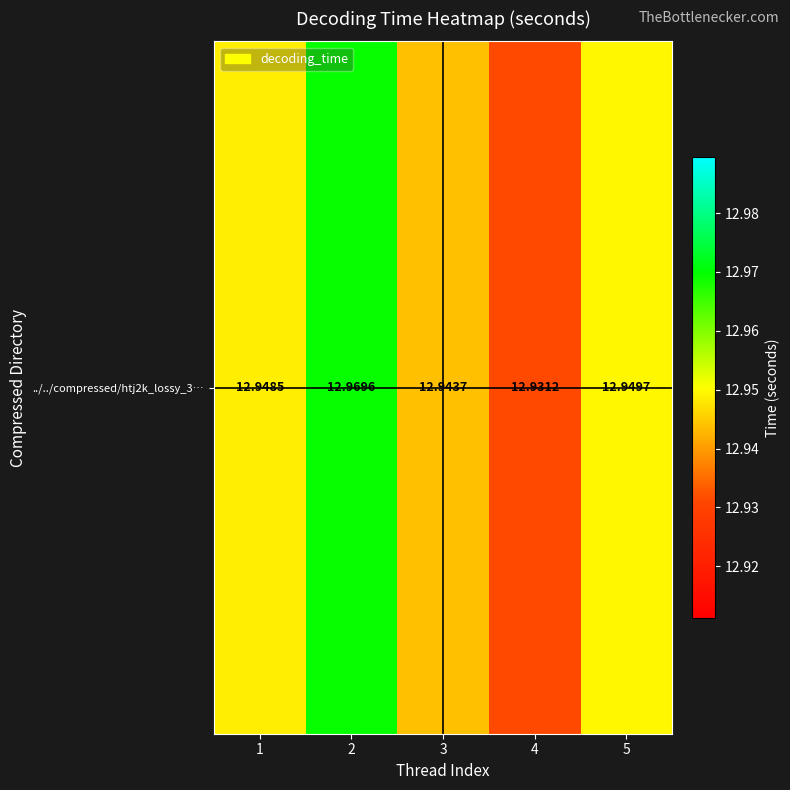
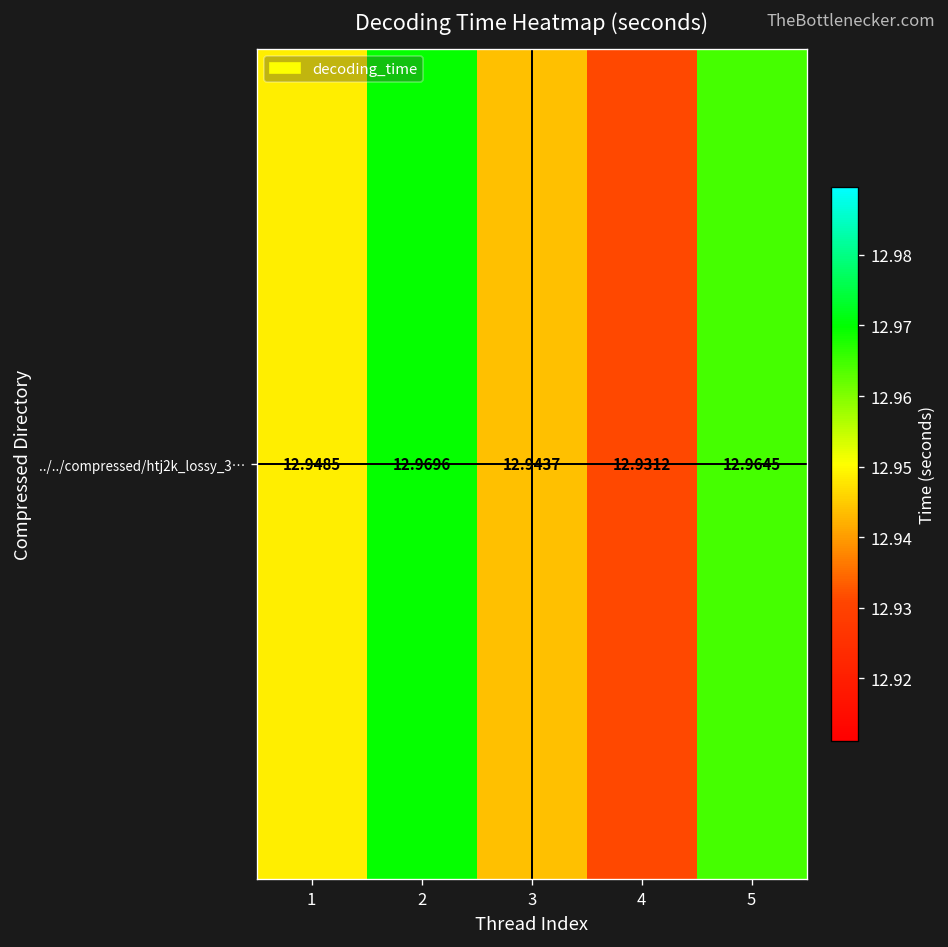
  {
    "../../compressed/htj2k_lossy_3…": {
      "1": 12.9485,
      "2": 12.9696,
      "3": 12.9437,
      "4": 12.9312,
-     "5": 12.9497
+     "5": 12.9645
    }
  }
